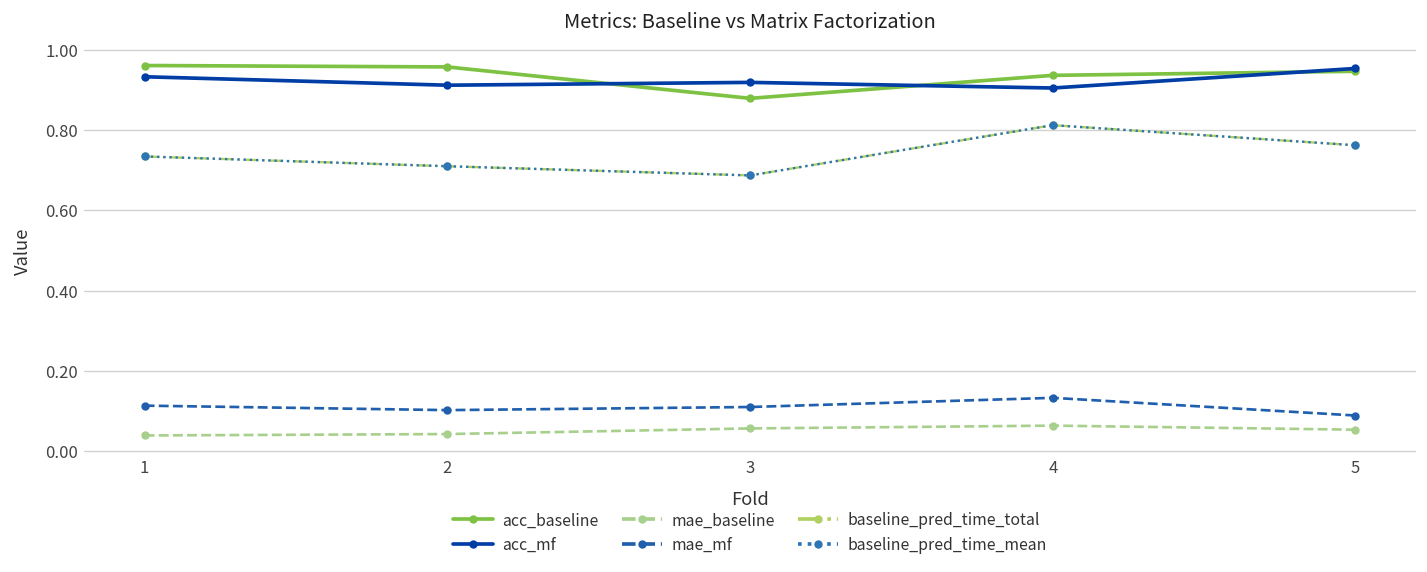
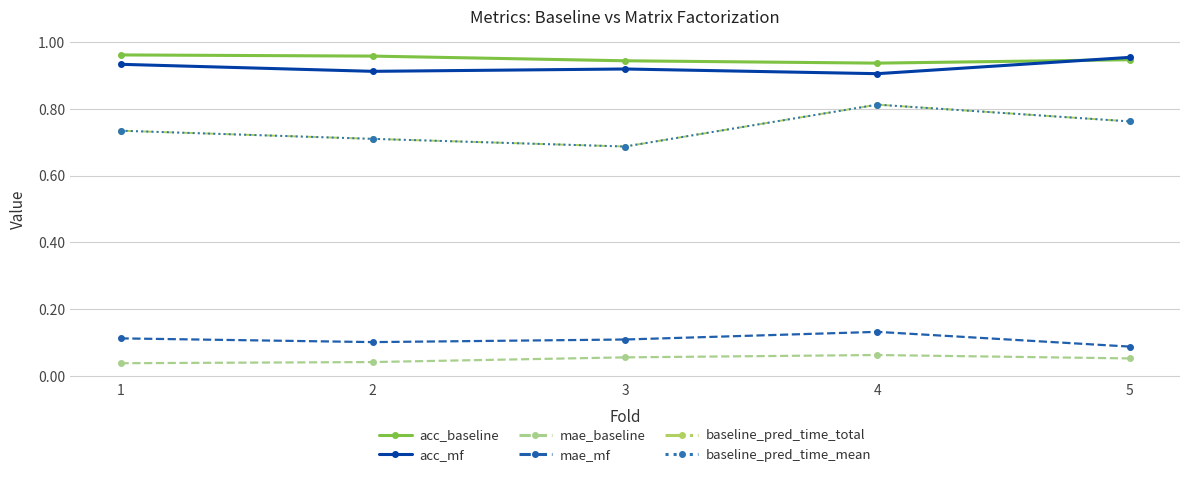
  {
    "acc_baseline": {
      "1": 0.96,
      "2": 0.96,
-     "3": 0.88,
+     "3": 0.94,
      "4": 0.94
    },
    "mae_baseline": {
      "1": 0.04,
      "2": 0.04,
      "3": 0.06,
      "4": 0.06,
      "5": 0.05
    }
  }
